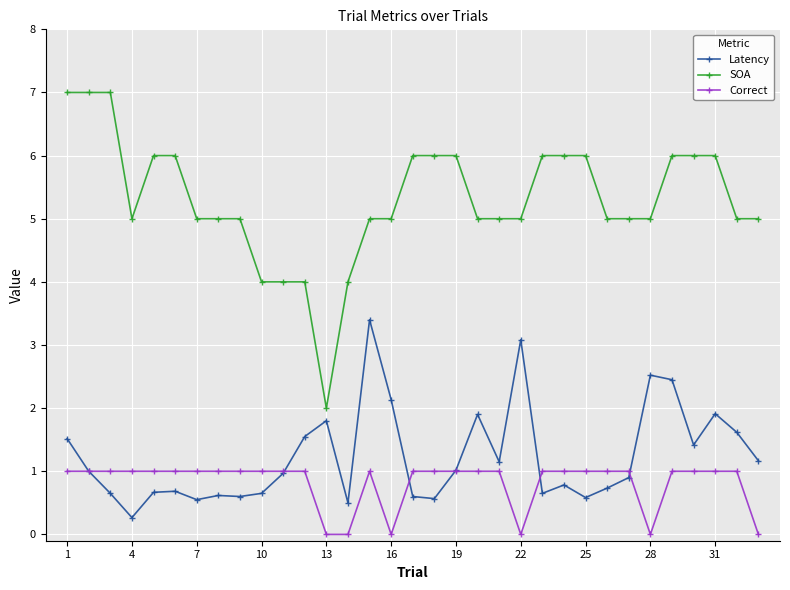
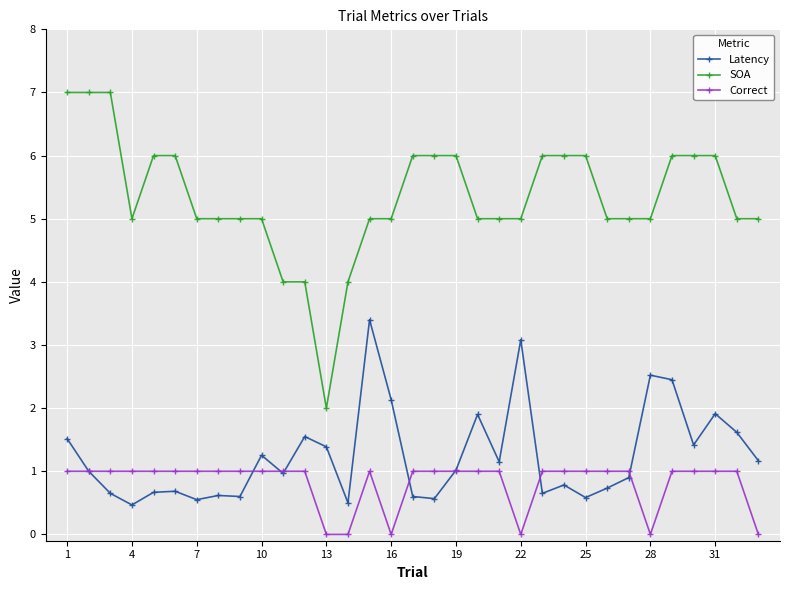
  {
    "Latency": {
      "1": 1.5,
-     "4": 0.3,
+     "4": 0.5,
      "7": 0.6,
-     "10": 0.7,
-     "13": 1.8,
+     "10": 1.3,
+     "13": 1.4,
      "16": 2.1,
      "22": 3.1,
      "25": 0.6,
      "28": 2.5,
      "31": 1.9
    },
    "SOA": {
      "1": 7,
      "4": 5,
      "7": 5,
-     "10": 4,
+     "10": 5,
      "13": 2,
      "16": 5,
      "19": 6,
      "22": 5,
      "25": 6,
      "28": 5,
      "31": 6
    },
    "Correct": {
      "1": 1.0,
      "4": 1.0,
      "7": 1.0,
      "10": 1.0,
      "13": 0.0,
      "16": 0.0,
      "22": 0.0,
      "25": 1.0,
      "28": 0.0,
      "31": 1.0
    }
  }
